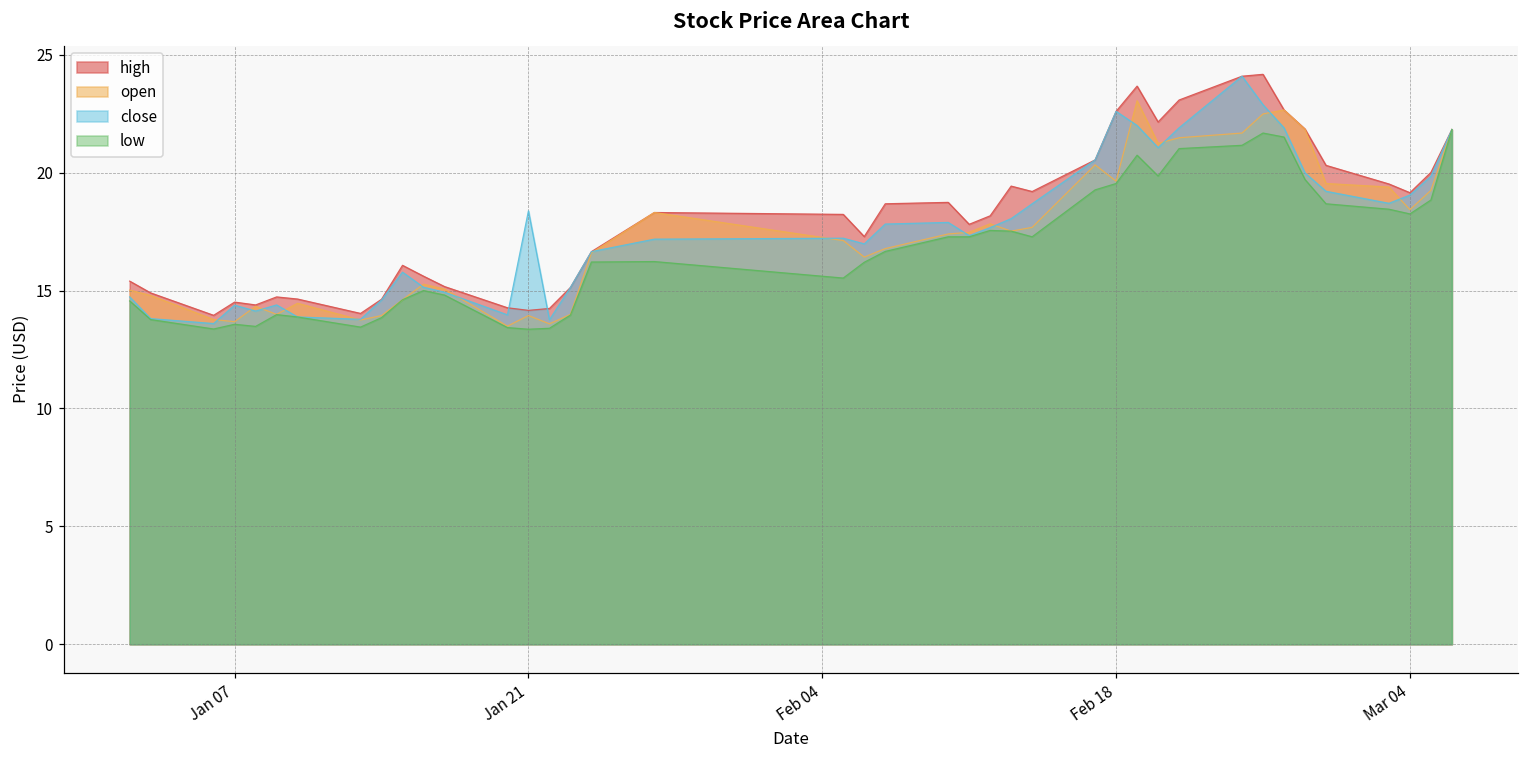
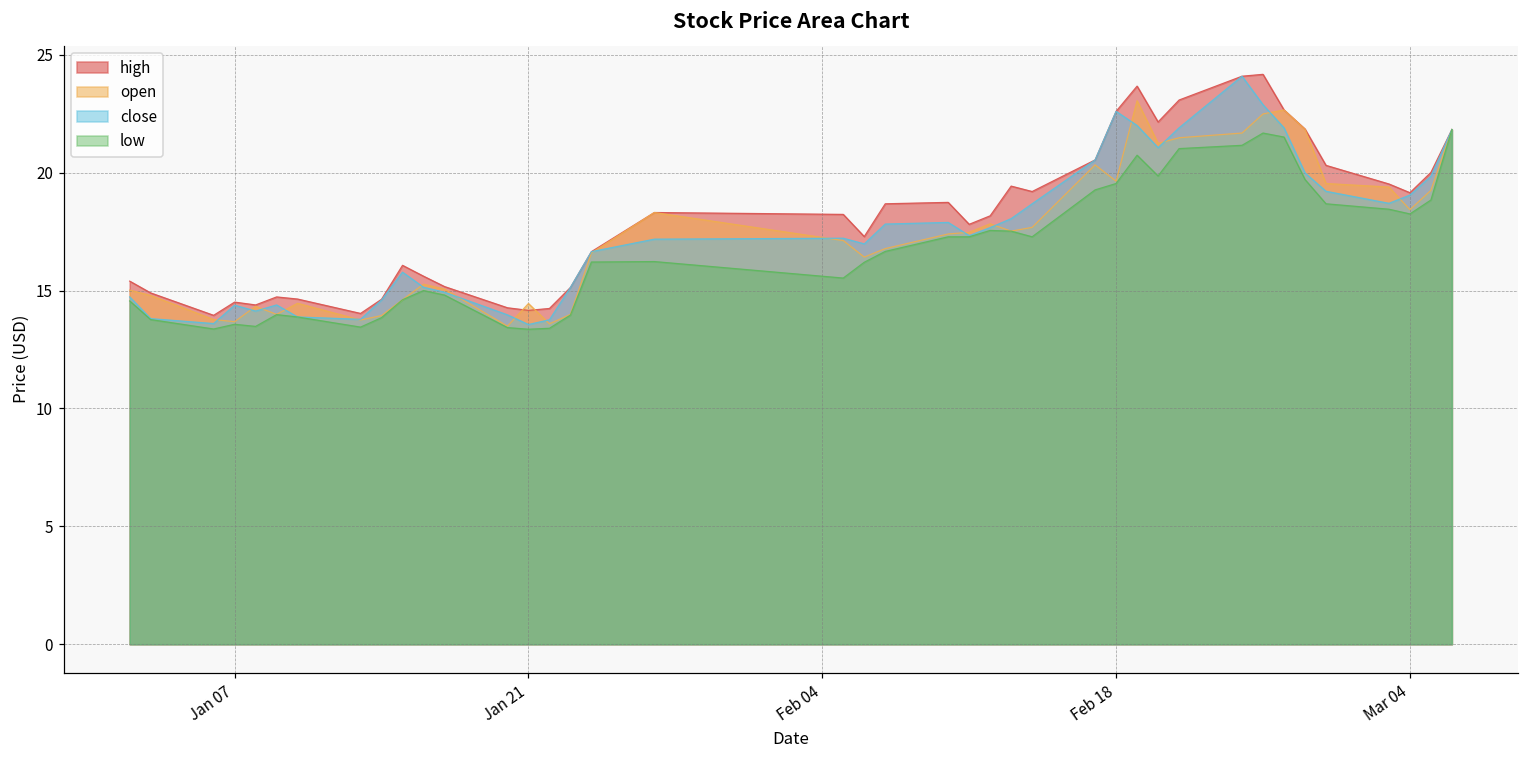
  {
    "high": {
      "Jan 07": 14.5,
      "Jan 21": 14.2
    },
    "open": {
-     "Jan 21": 13.9,
+     "Jan 21": 14.5,
      "Mar 04": 18.4
    },
    "close": {
      "Jan 07": 14.4,
-     "Jan 21": 18.4
+     "Jan 21": 13.6
    },
    "low": {
      "Jan 21": 13.4,
      "Mar 04": 18.3
    }
  }
